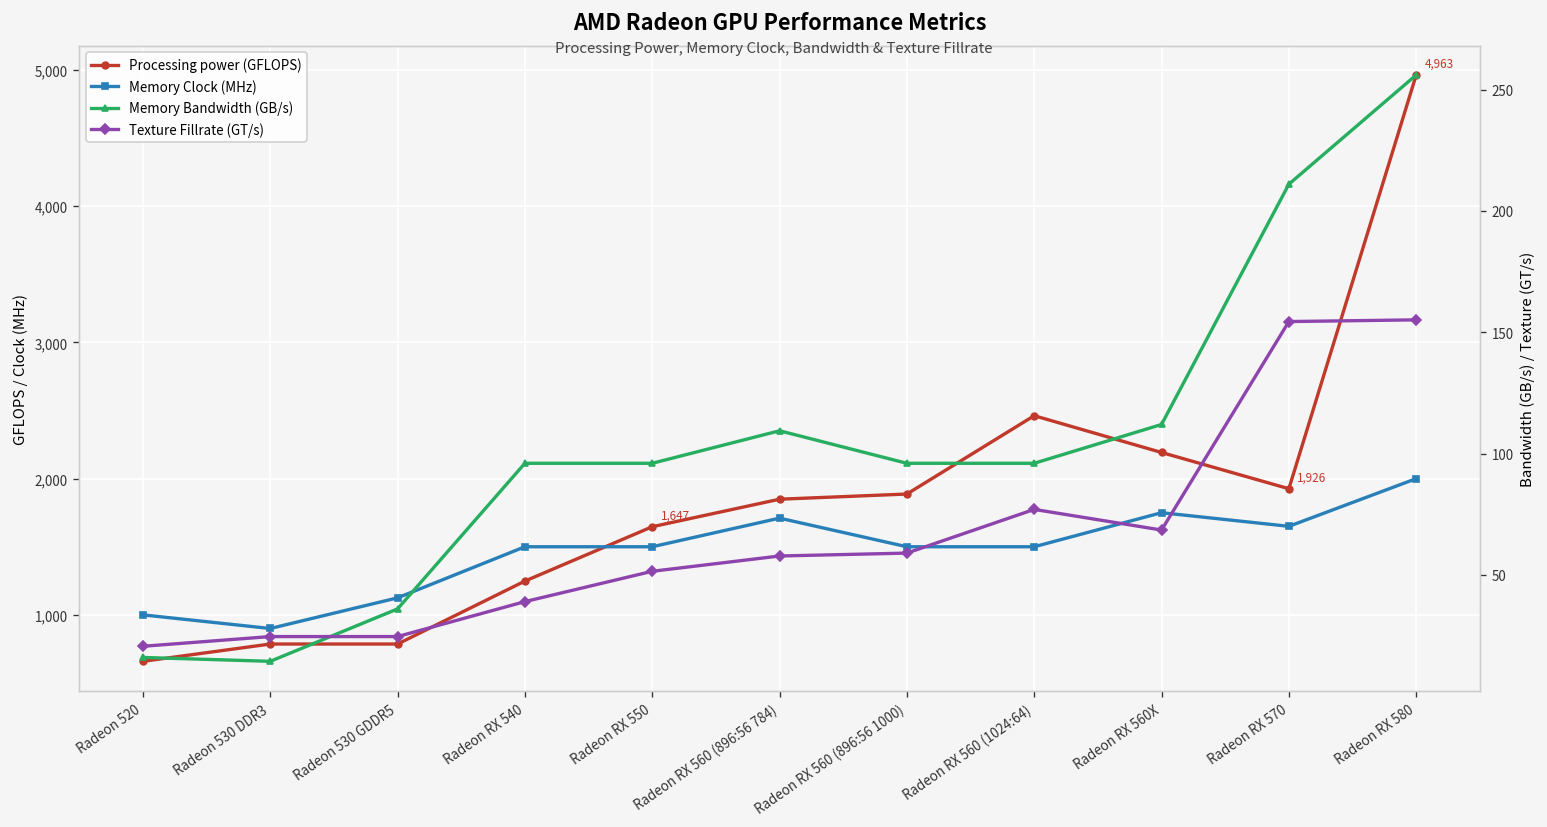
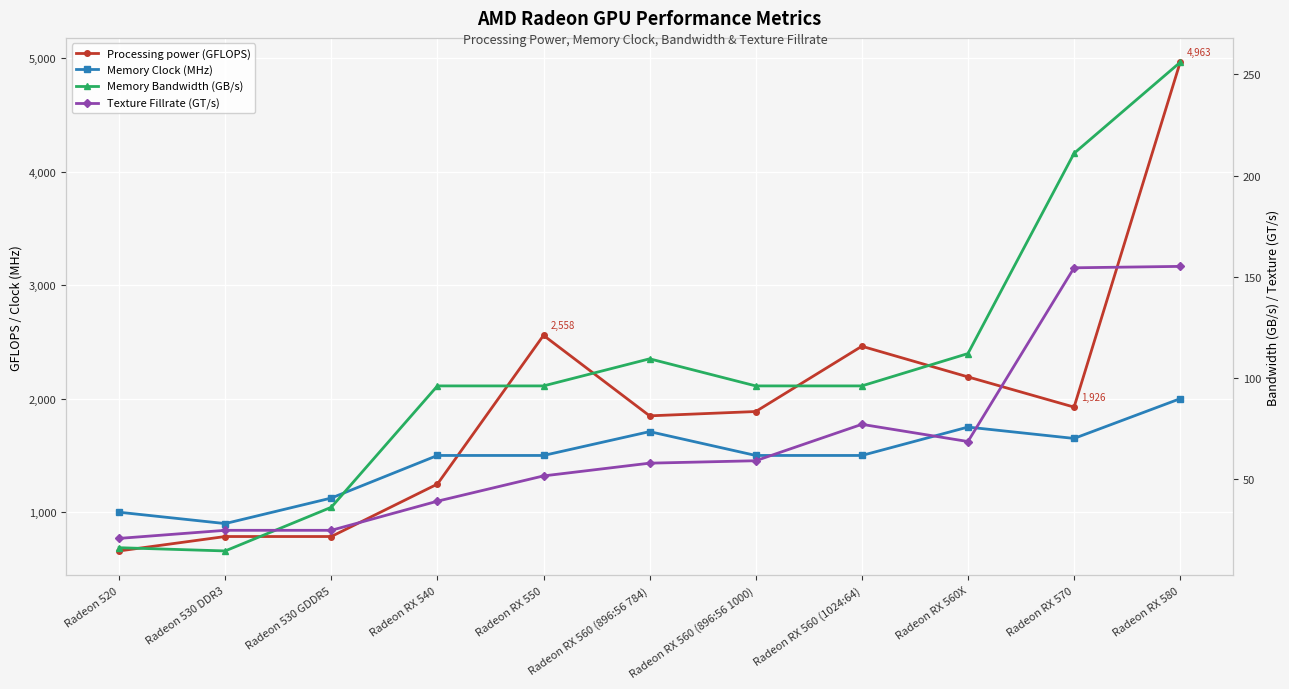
  {
    "Processing power (GFLOPS)": {
-     "Radeon RX 550": "1,647",
+     "Radeon RX 550": "2,558",
      "Radeon RX 570": "1,926",
      "Radeon RX 580": "4,963"
    }
  }
